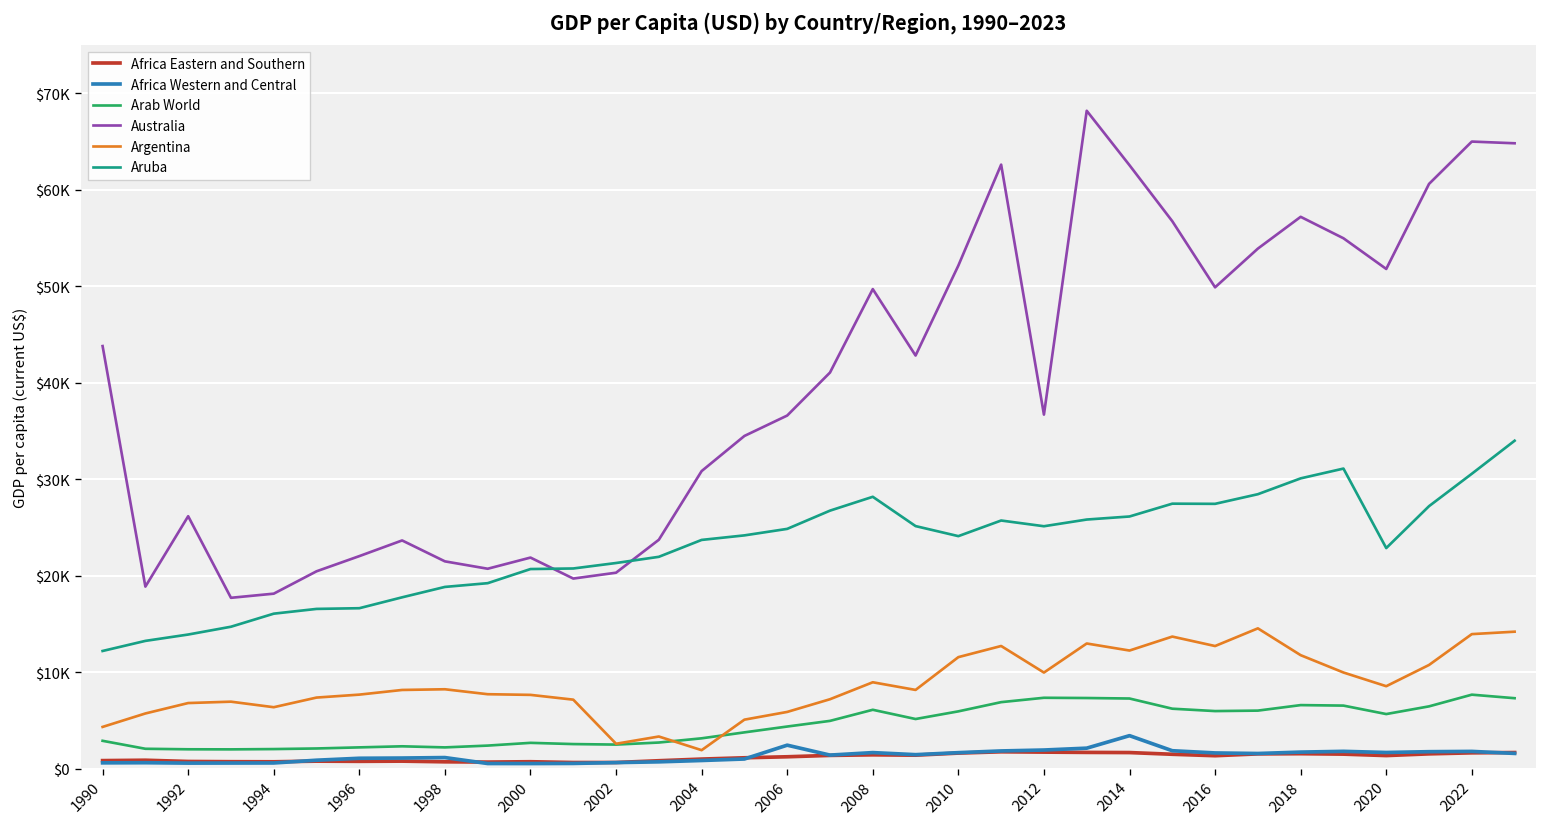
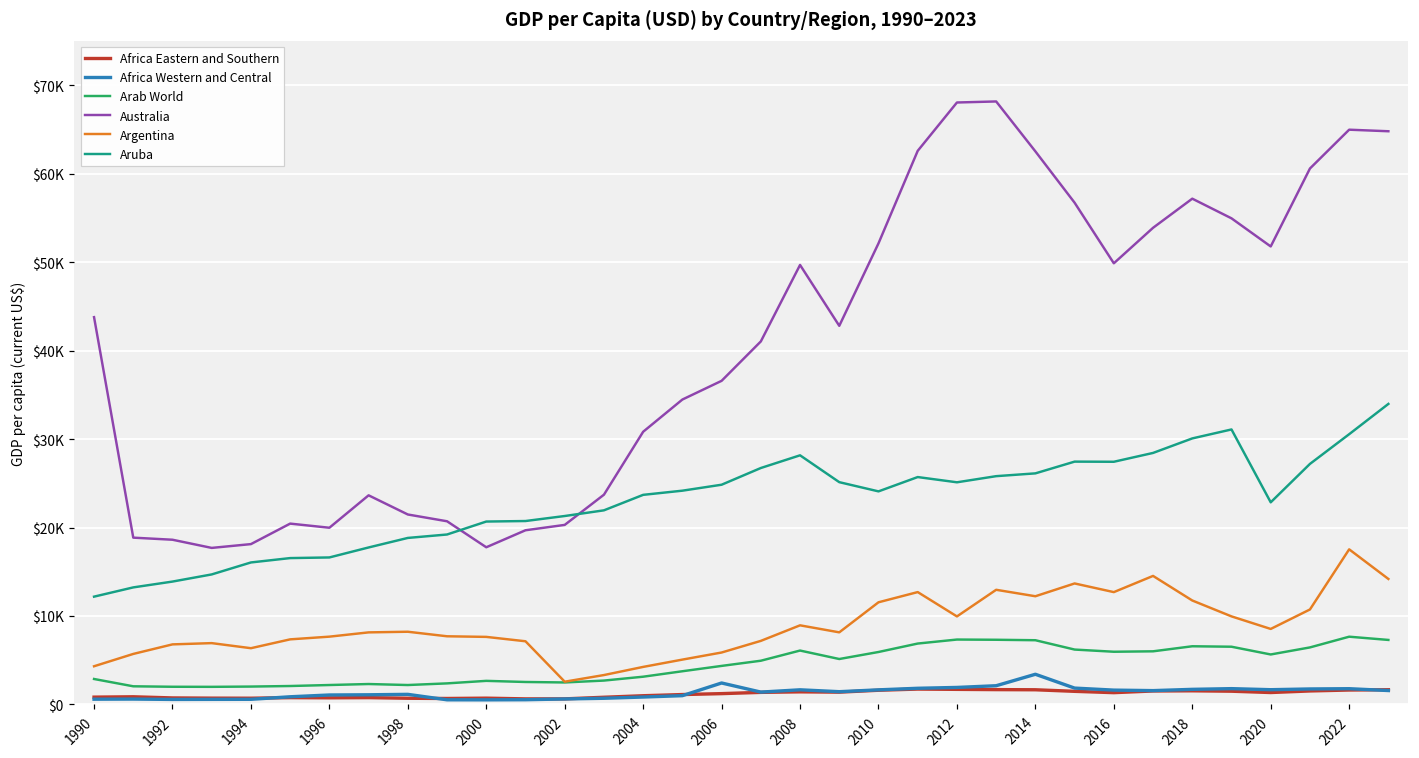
  {
    "Africa Eastern and Southern": {
      "1996": "$1000",
      "1998": "$1000",
      "2006": "$1000",
      "2014": "$2000",
      "2020": "$1000"
    },
    "Africa Western and Central": {
      "1996": "$1000",
      "1998": "$1000",
      "2006": "$2000",
      "2014": "$3000",
      "2020": "$2000"
    },
    "Australia": {
      "1990": "$44000",
-     "1992": "$26000",
+     "1992": "$19000",
      "1994": "$18000",
-     "1996": "$22000",
+     "1996": "$20000",
      "1998": "$21000",
-     "2000": "$22000",
+     "2000": "$18000",
      "2002": "$20000",
      "2004": "$31000",
      "2006": "$37000",
      "2008": "$50000",
      "2010": "$52000",
-     "2012": "$37000",
+     "2012": "$68000",
      "2014": "$63000",
      "2016": "$50000",
      "2018": "$57000",
      "2020": "$52000",
      "2022": "$65000"
    },
    "Argentina": {
      "1990": "$4000",
      "1992": "$7000",
      "1994": "$6000",
      "1996": "$8000",
      "1998": "$8000",
      "2000": "$8000",
-     "2004": "$2000",
+     "2004": "$4000",
      "2006": "$6000",
      "2008": "$9000",
      "2010": "$12000",
      "2012": "$10000",
      "2014": "$12000",
      "2016": "$13000",
      "2018": "$12000",
      "2020": "$9000",
-     "2022": "$14000"
+     "2022": "$18000"
    }
  }
